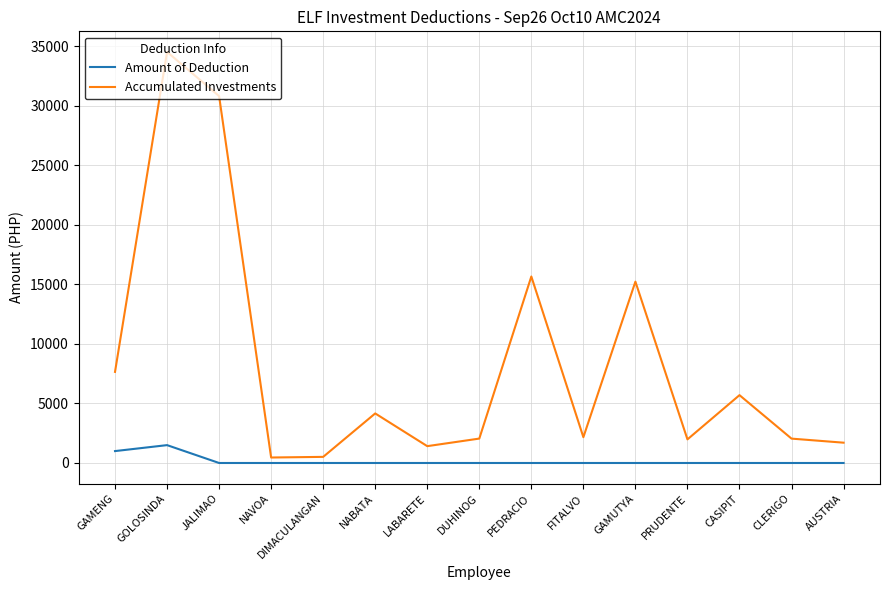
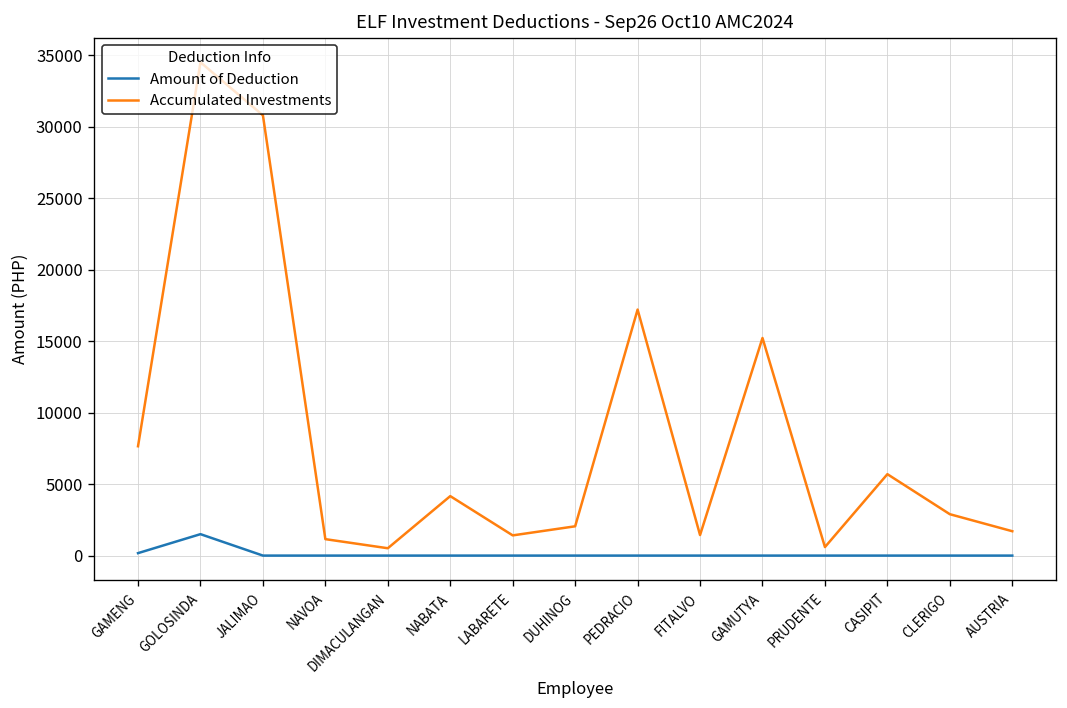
  {
    "Amount of Deduction": {
-     "GAMENG": 1000,
+     "GAMENG": 200,
      "GOLOSINDA": 1500,
      "JALIMAO": 0,
      "NAVOA": 0,
      "DIMACULANGAN": 0,
      "NABATA": 0,
      "LABARETE": 0,
      "DUHINOG": 0,
      "PEDRACIO": 0,
      "FITALVO": 0,
      "GAMUTYA": 0,
      "PRUDENTE": 0,
      "CASIPIT": 0,
      "CLERIGO": 0,
      "AUSTRIA": 0
    },
    "Accumulated Investments": {
      "GAMENG": 7700,
-     "NAVOA": 500,
+     "NAVOA": 1200,
      "DIMACULANGAN": 500,
      "NABATA": 4200,
      "LABARETE": 1400,
      "DUHINOG": 2000,
-     "PEDRACIO": 15700,
-     "FITALVO": 2200,
+     "PEDRACIO": 17200,
+     "FITALVO": 1400,
      "GAMUTYA": 15200,
-     "PRUDENTE": 2000,
+     "PRUDENTE": 600,
      "CASIPIT": 5700,
-     "CLERIGO": 2000,
+     "CLERIGO": 2900,
      "AUSTRIA": 1700
    }
  }
